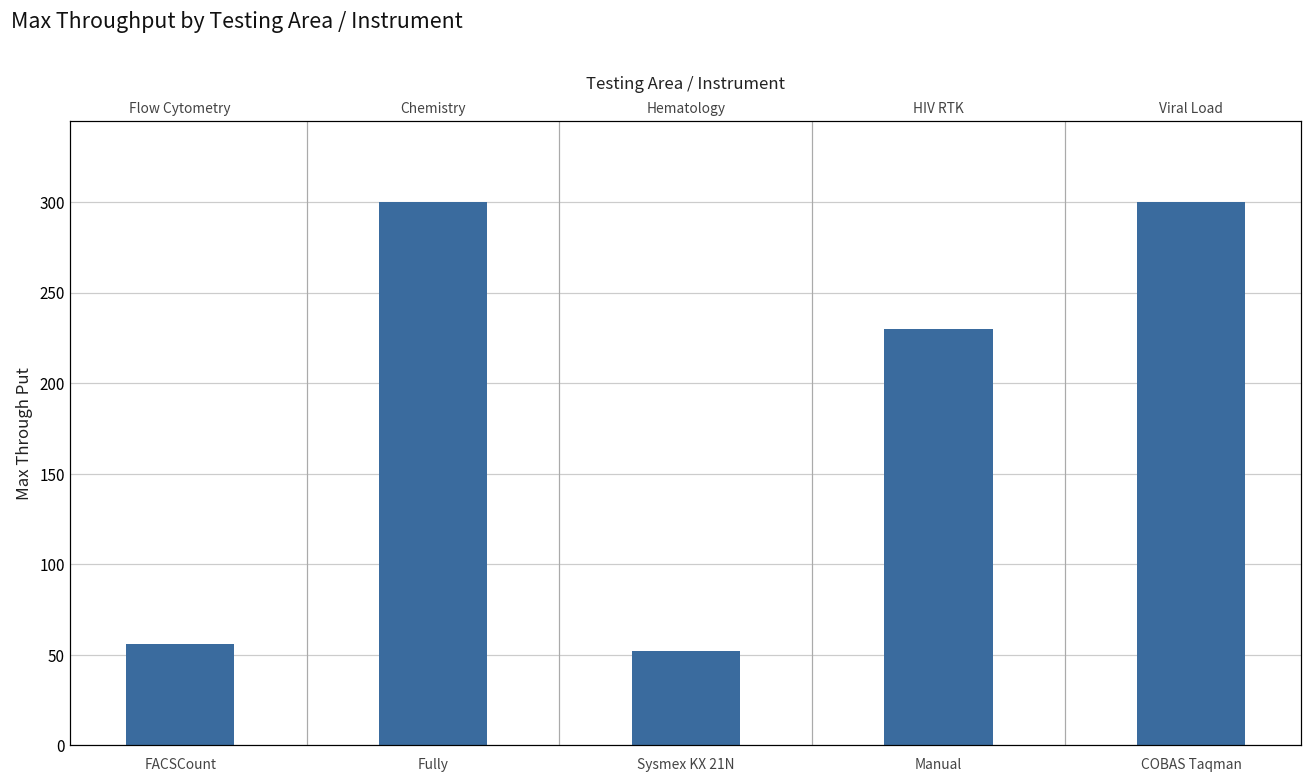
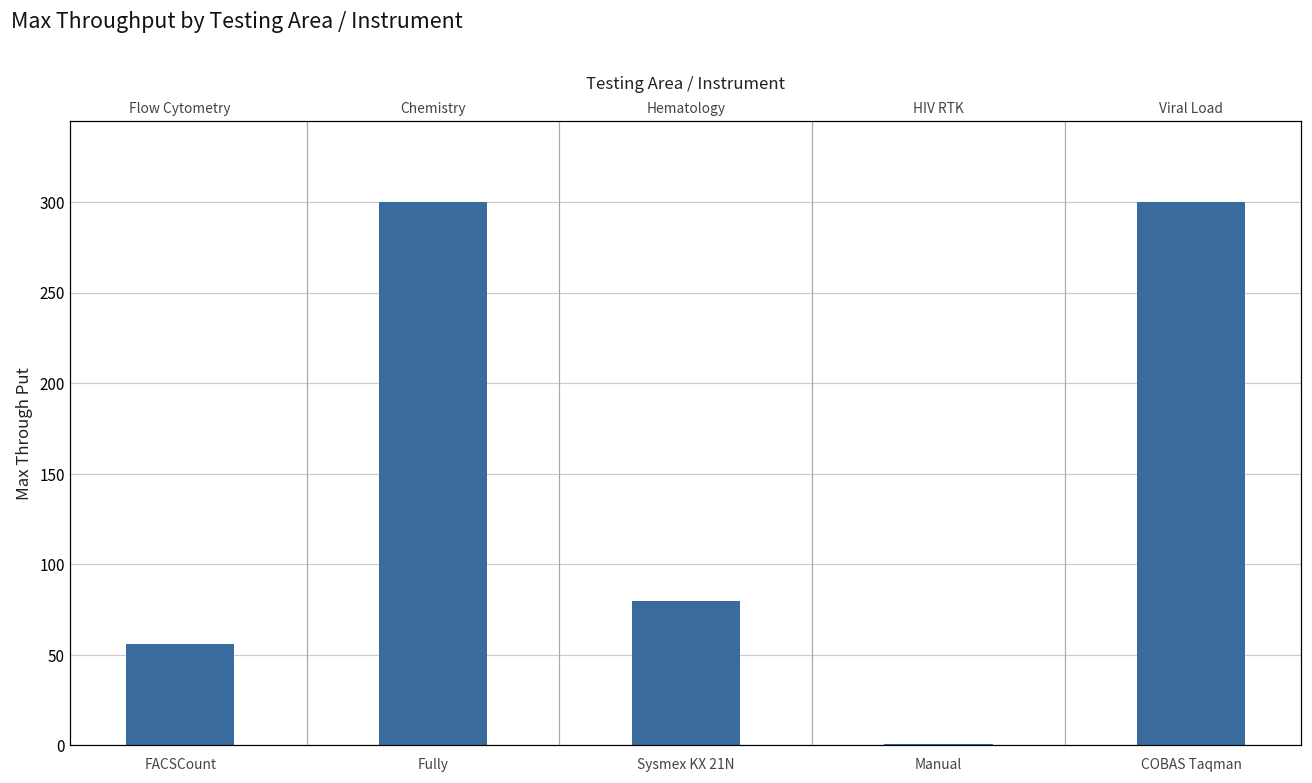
  {
    "FACSCount": 56,
    "Fully": 300,
-   "Sysmex KX 21N": 52,
-   "Manual": 230,
+   "Sysmex KX 21N": 80,
+   "Manual": 1,
    "COBAS Taqman": 300
  }
